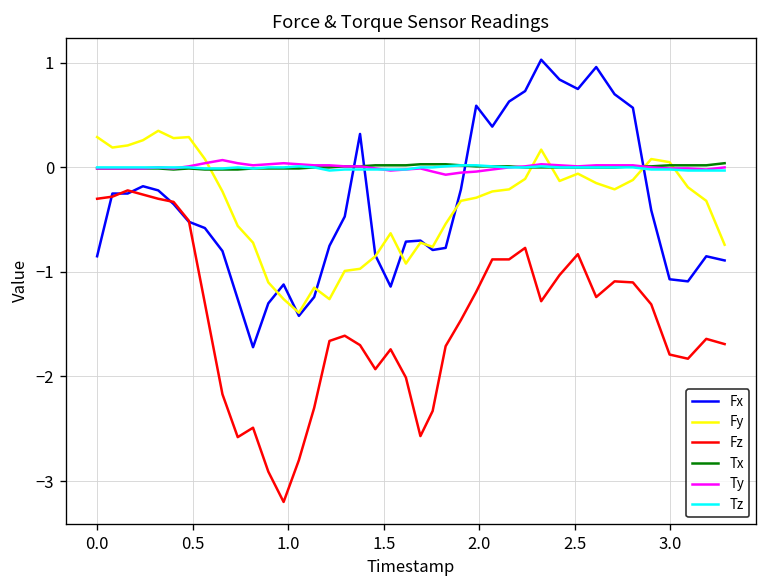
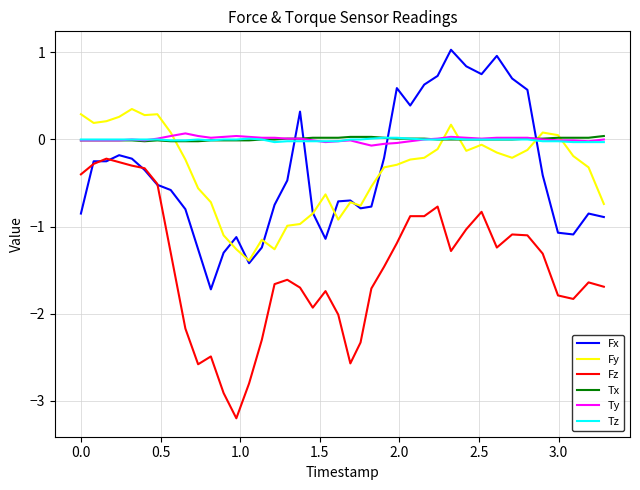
  {
    "Fx": {
      "0.0": -0.9
    },
    "Fy": {
      "0.0": 0.3
    },
    "Fz": {
-     "0.0": -0.3
+     "0.0": -0.4
    }
  }
